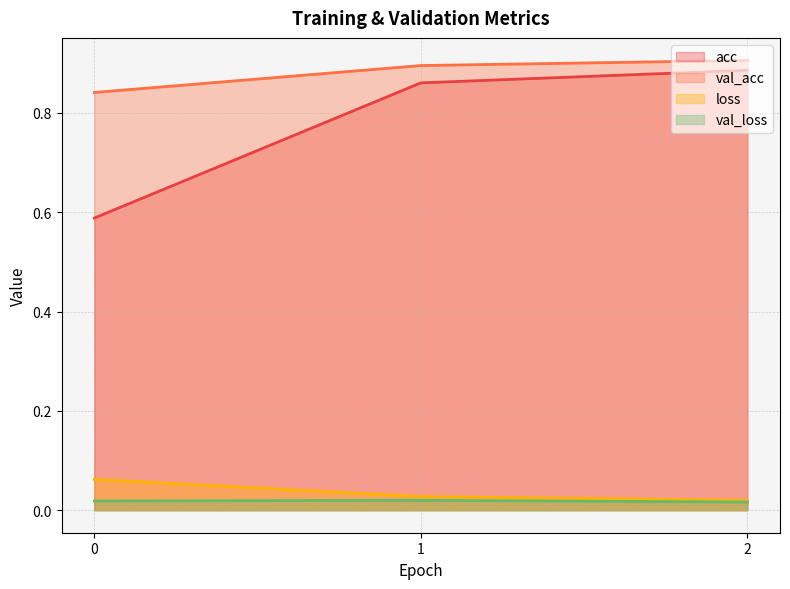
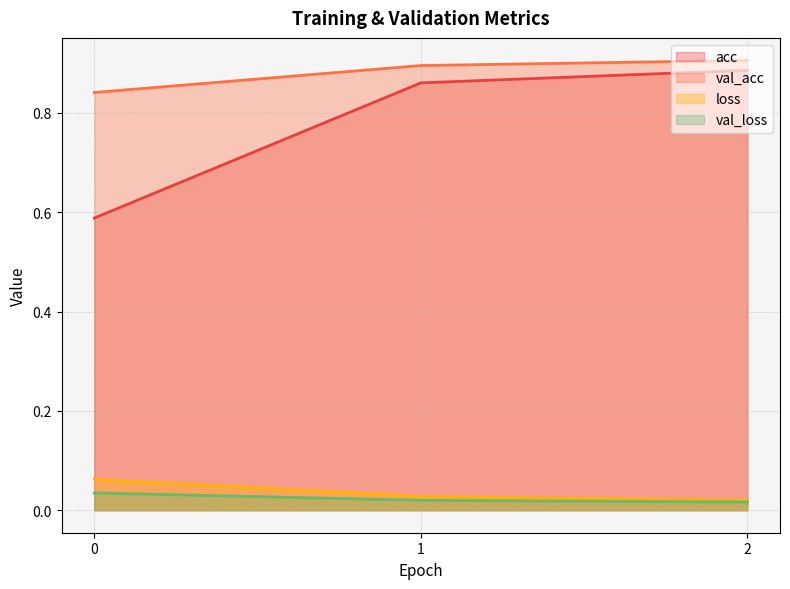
  {
    "val_loss": {
-     "0": 0.02,
+     "0": 0.03,
      "1": 0.02
    }
  }
